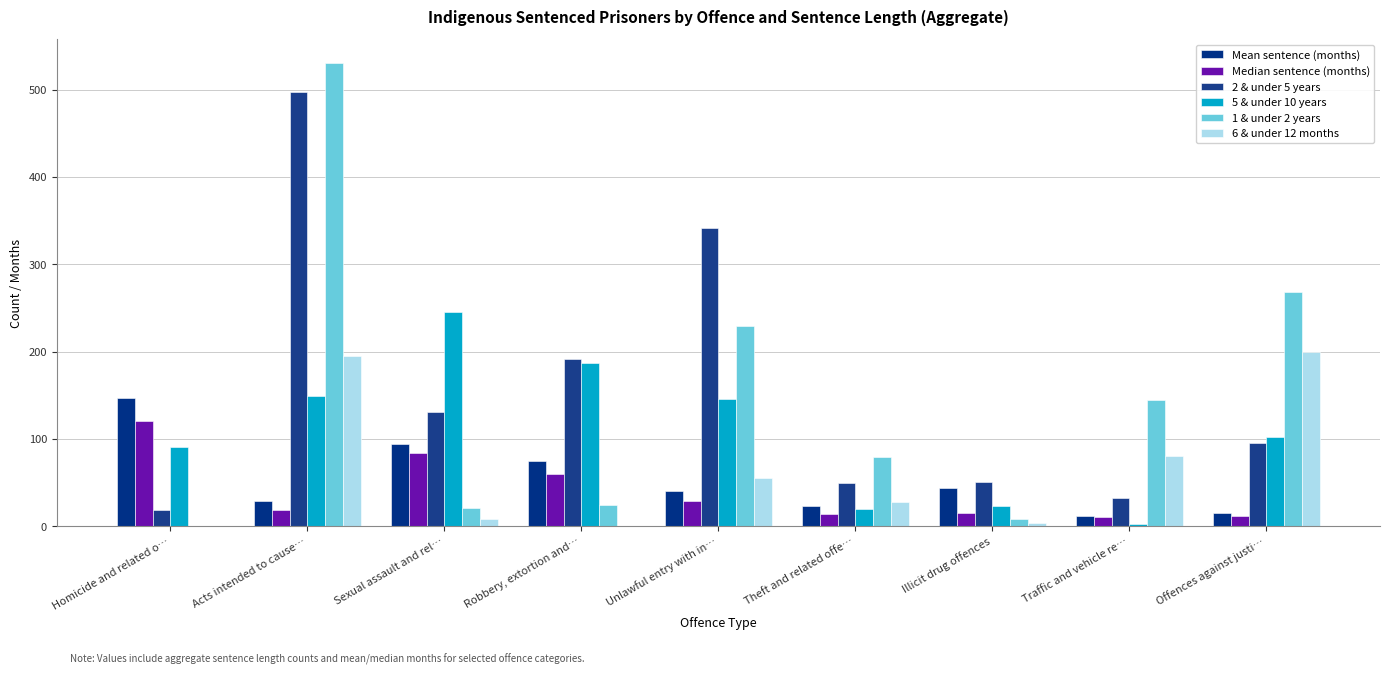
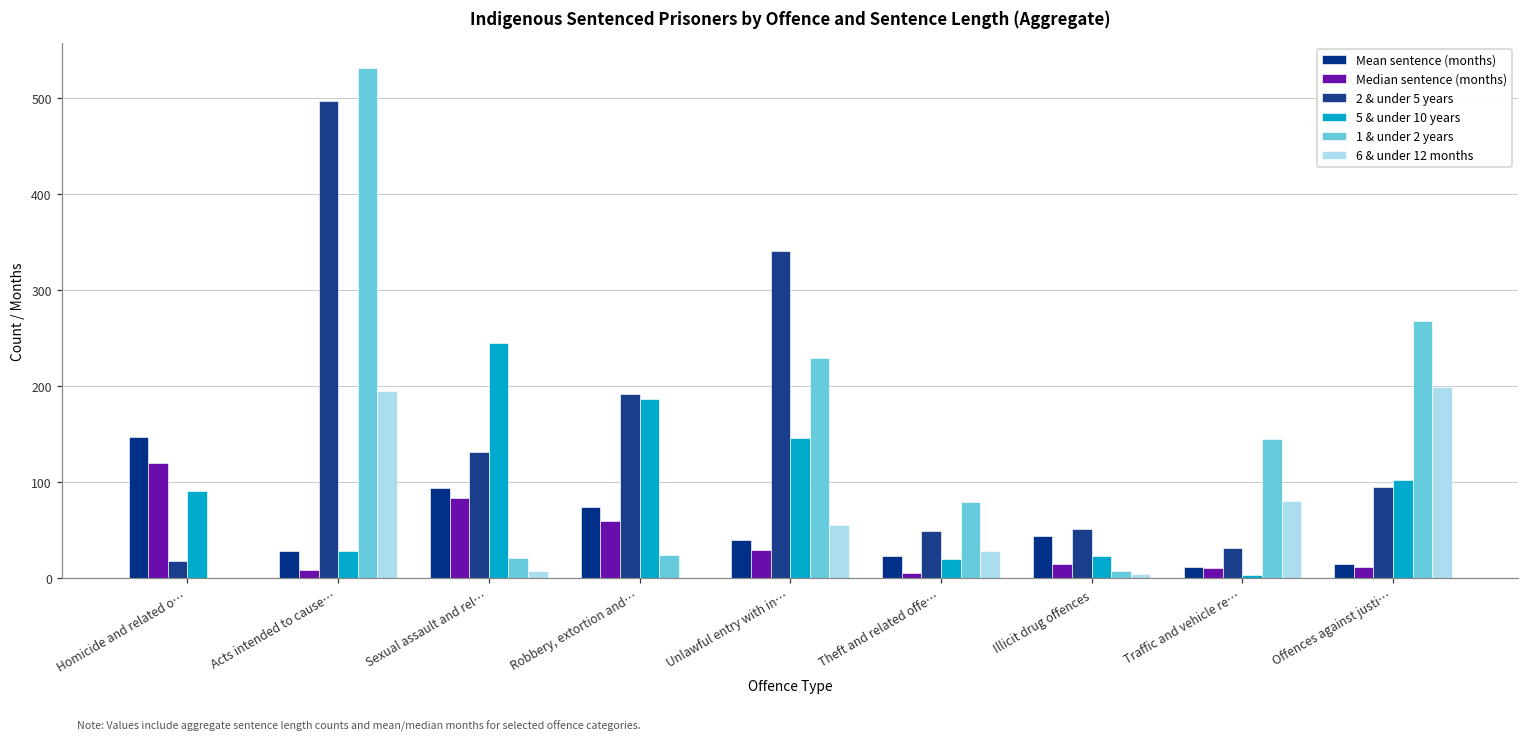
  {
    "Median sentence (months)": {
      "Homicide and related o…": 120,
-     "Acts intended to cause…": 20,
+     "Acts intended to cause…": 10,
      "Sexual assault and rel…": 80,
      "Robbery, extortion and…": 60,
      "Unlawful entry with in…": 30,
-     "Theft and related offe…": 15,
+     "Theft and related offe…": 5,
      "Illicit drug offences": 20,
      "Traffic and vehicle re…": 10,
      "Offences against justi…": 10
    },
    "5 & under 10 years": {
      "Homicide and related o…": 90,
-     "Acts intended to cause…": 150,
+     "Acts intended to cause…": 30,
      "Sexual assault and rel…": 250,
      "Robbery, extortion and…": 190,
      "Unlawful entry with in…": 150,
      "Theft and related offe…": 20,
      "Illicit drug offences": 20,
      "Traffic and vehicle re…": 0,
      "Offences against justi…": 100
    },
    "1 & under 2 years": {
      "Homicide and related o…": 0,
      "Acts intended to cause…": 530,
      "Sexual assault and rel…": 20,
      "Robbery, extortion and…": 20,
      "Unlawful entry with in…": 230,
      "Theft and related offe…": 80,
      "Illicit drug offences": 10,
      "Traffic and vehicle re…": 150,
      "Offences against justi…": 270
    },
    "6 & under 12 months": {
      "Homicide and related o…": 0,
      "Acts intended to cause…": 200,
      "Sexual assault and rel…": 10,
      "Robbery, extortion and…": 0,
      "Unlawful entry with in…": 60,
      "Theft and related offe…": 30,
      "Illicit drug offences": 0,
      "Traffic and vehicle re…": 80,
      "Offences against justi…": 200
    }
  }
